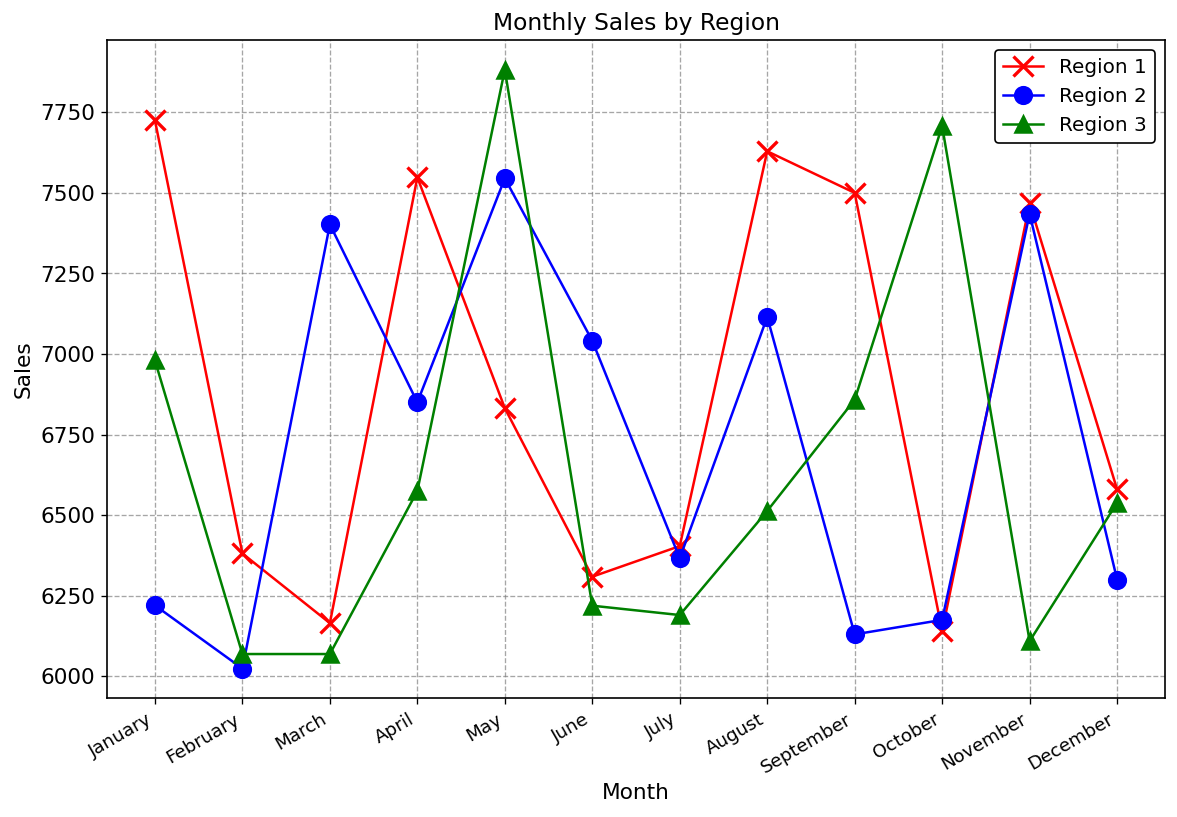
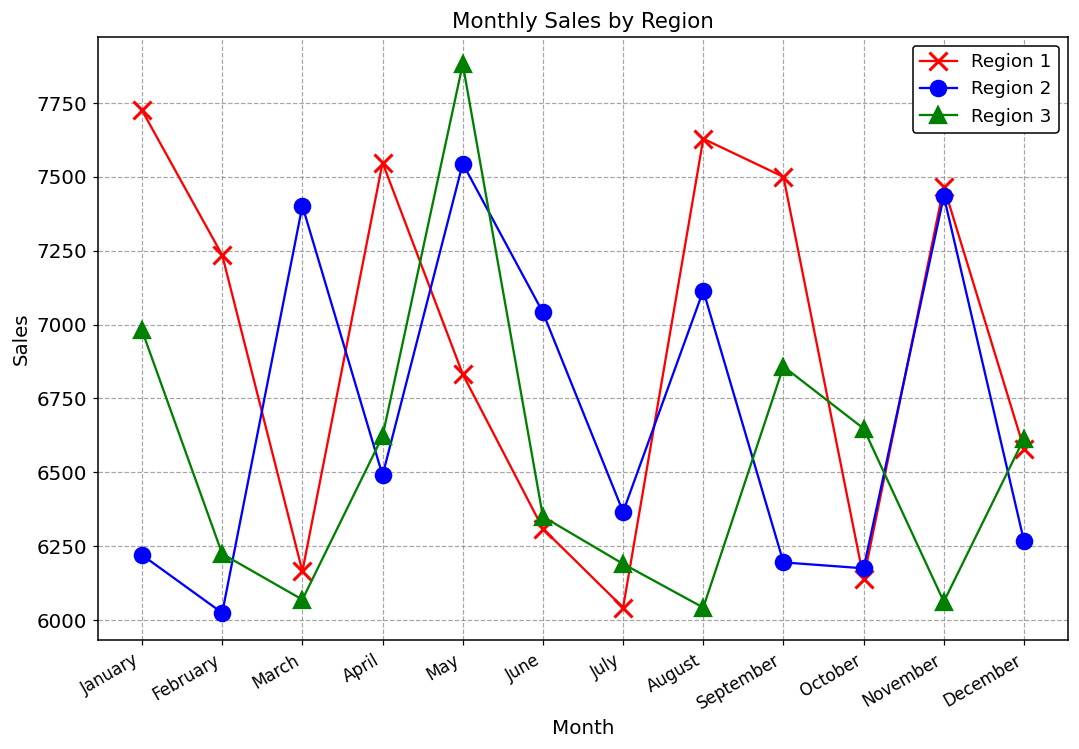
  {
    "Region 1": {
      "January": 7730,
-     "February": 6380,
+     "February": 7240,
      "March": 6170,
      "April": 7550,
      "May": 6830,
      "June": 6310,
-     "July": 6400,
+     "July": 6040,
      "August": 7630,
      "September": 7500,
      "October": 6140,
      "November": 7470,
      "December": 6580
    },
    "Region 2": {
      "January": 6220,
      "February": 6020,
      "March": 7400,
-     "April": 6850,
+     "April": 6490,
      "May": 7550,
      "June": 7040,
      "July": 6370,
      "August": 7120,
-     "September": 6130,
+     "September": 6200,
      "October": 6180,
      "November": 7440,
-     "December": 6300
+     "December": 6270
    },
    "Region 3": {
      "January": 6980,
-     "February": 6070,
+     "February": 6220,
      "March": 6070,
-     "April": 6580,
+     "April": 6620,
      "May": 7880,
-     "June": 6220,
+     "June": 6350,
      "July": 6190,
-     "August": 6510,
+     "August": 6040,
      "September": 6860,
-     "October": 7710,
-     "November": 6110,
-     "December": 6540
+     "October": 6650,
+     "November": 6060,
+     "December": 6610
    }
  }
